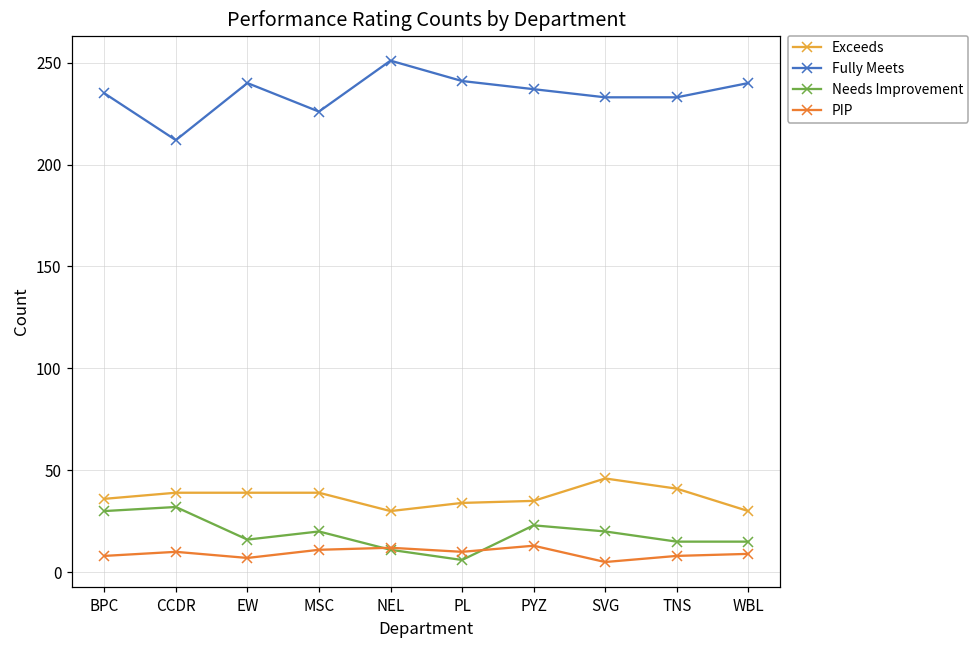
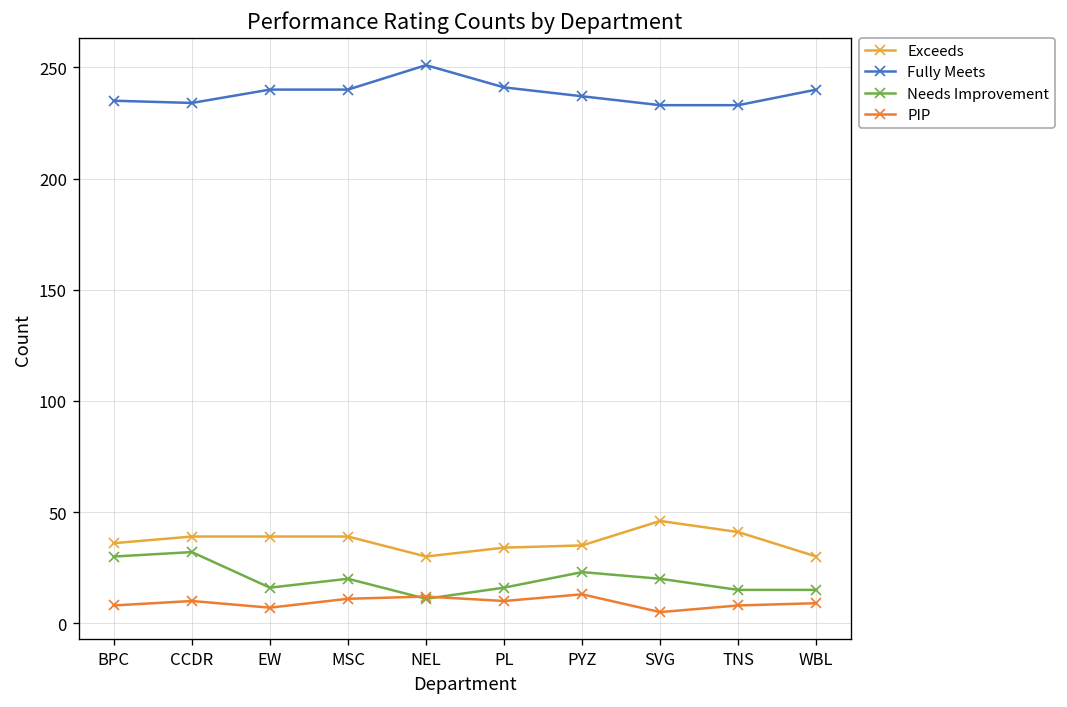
  {
    "Fully Meets": {
      "BPC": 235,
-     "CCDR": 212,
+     "CCDR": 234,
      "EW": 240,
-     "MSC": 226,
+     "MSC": 240,
      "NEL": 251,
      "PL": 241,
      "PYZ": 237,
      "SVG": 233,
      "TNS": 233,
      "WBL": 240
    },
    "Needs Improvement": {
      "BPC": 30,
      "CCDR": 32,
      "EW": 16,
      "MSC": 20,
-     "PL": 6,
+     "PL": 16,
      "PYZ": 23,
      "SVG": 20,
      "TNS": 15,
      "WBL": 15
    }
  }
